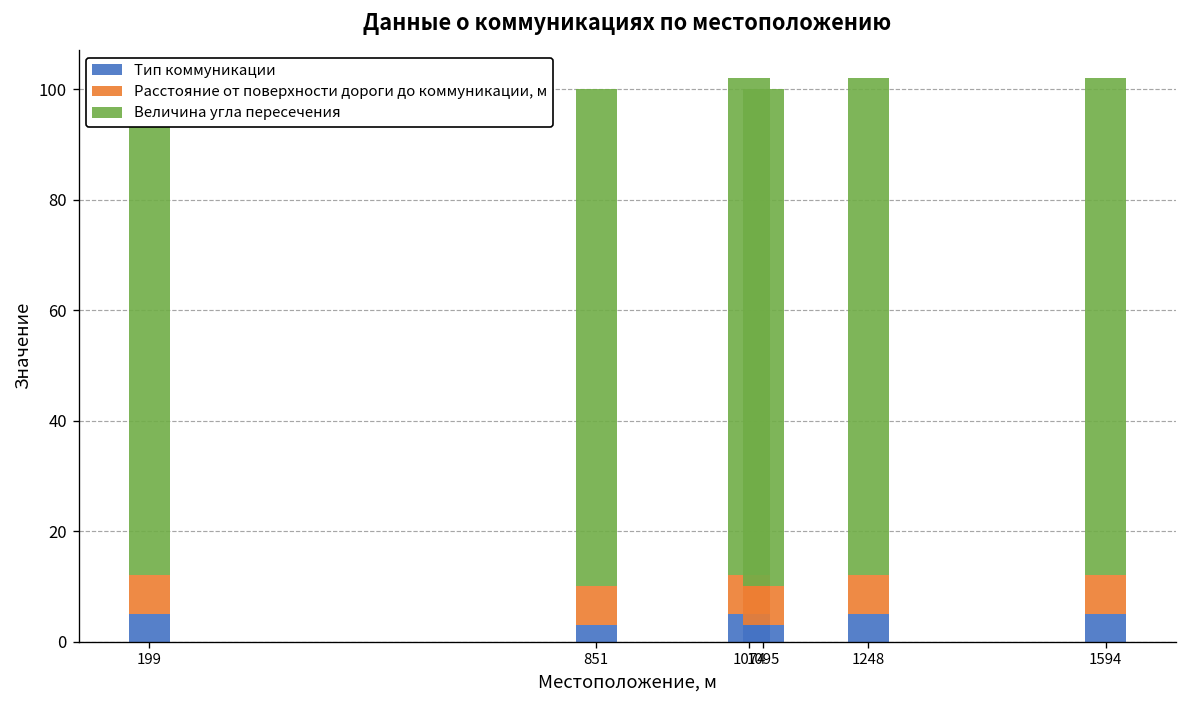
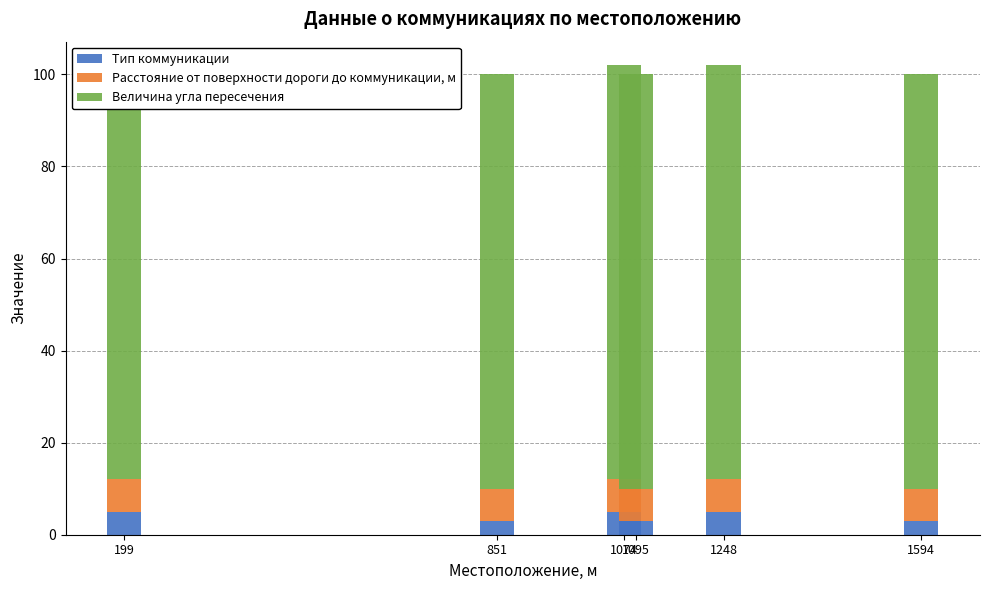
  {
    "Тип коммуникации": {
      "199": 5,
      "851": 3,
      "1248": 5,
-     "1594": 5
+     "1594": 3
    },
    "Расстояние от поверхности дороги до коммуникации, м": {
      "199": 7,
      "851": 7,
      "1248": 7,
      "1594": 7
    },
    "Величина угла пересечения": {
      "851": 90,
      "1248": 90,
      "1594": 90
    }
  }
